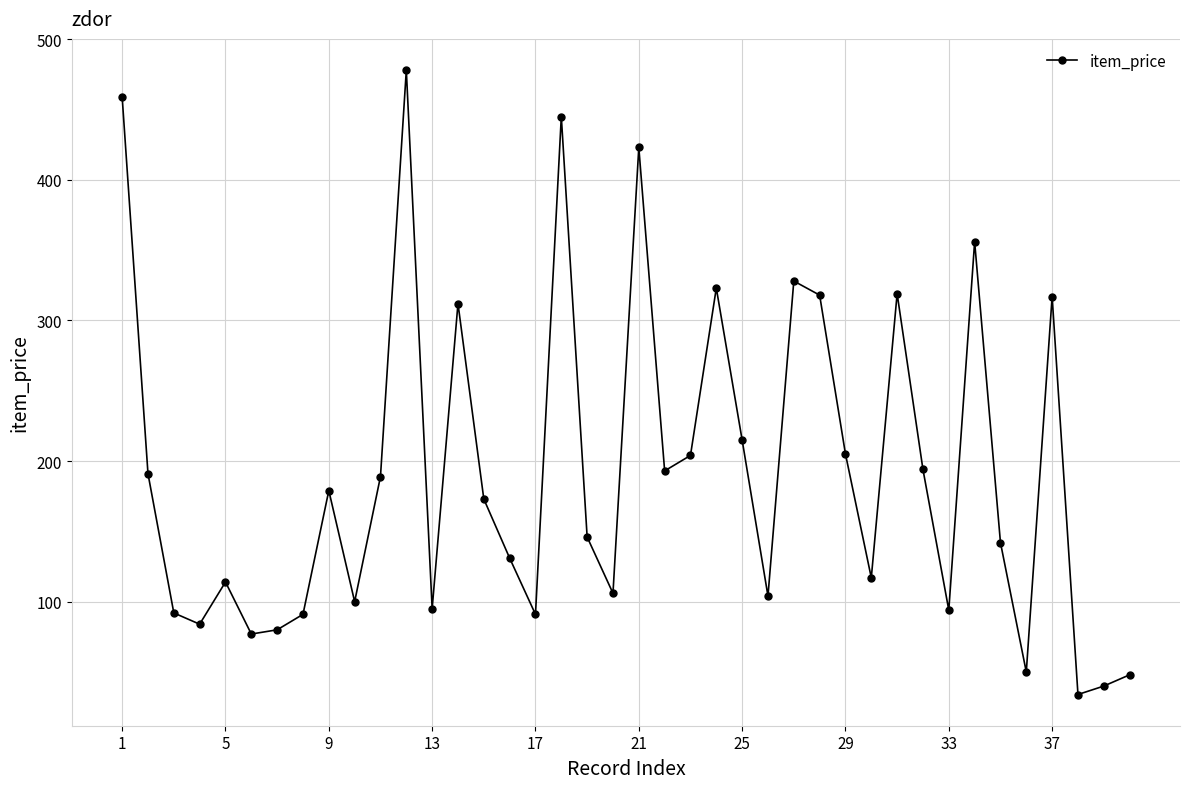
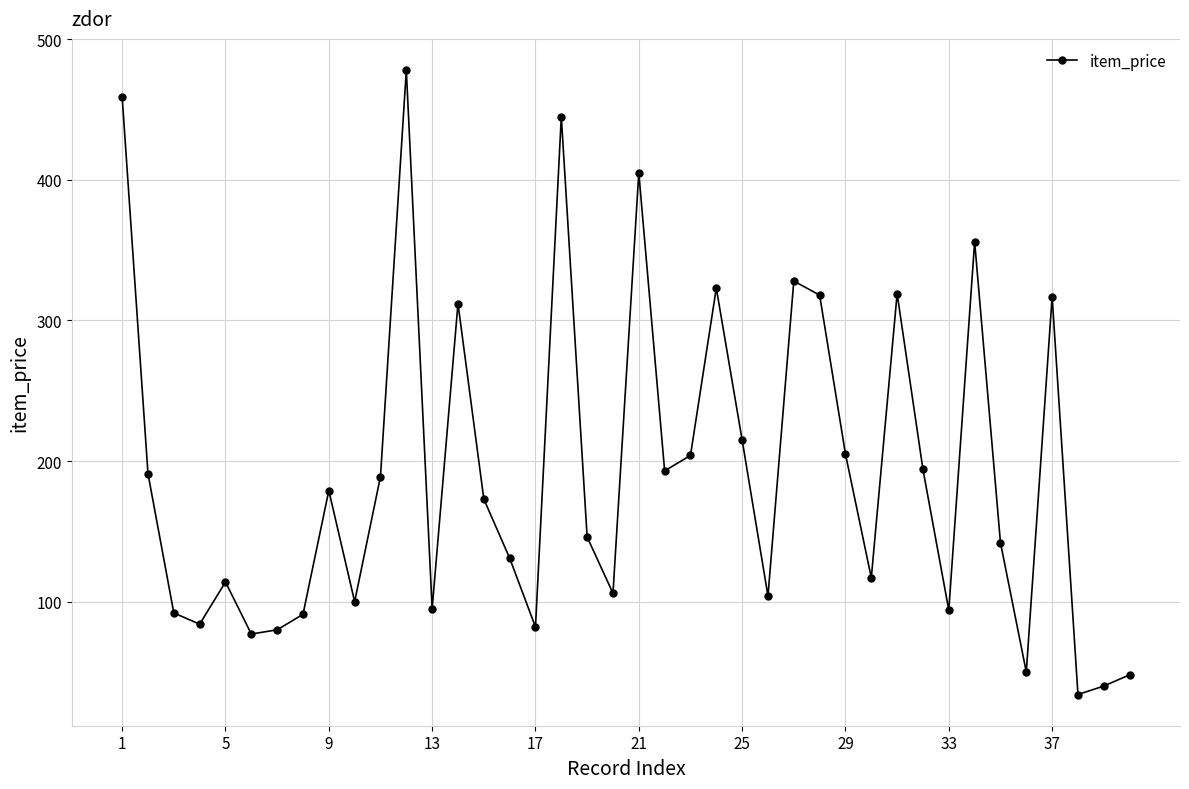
  {
    "1": 459,
    "5": 114,
    "9": 179,
    "13": 95,
-   "17": 91,
-   "21": 423,
+   "17": 82,
+   "21": 405,
    "25": 215,
    "29": 205,
    "33": 94,
    "37": 317
  }
